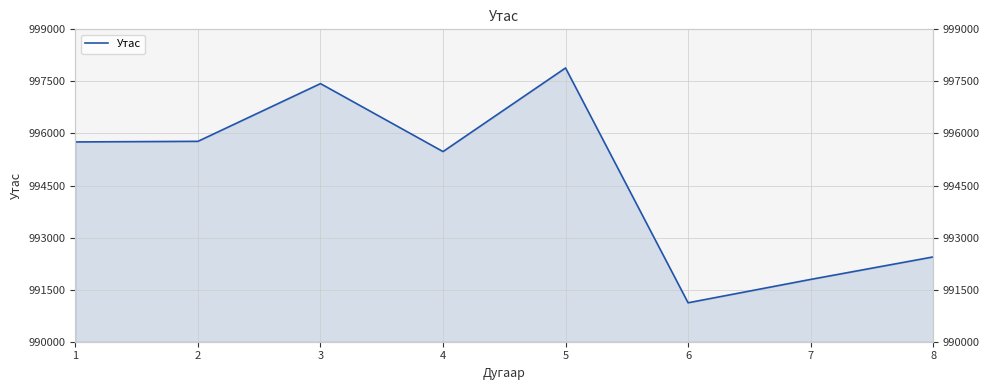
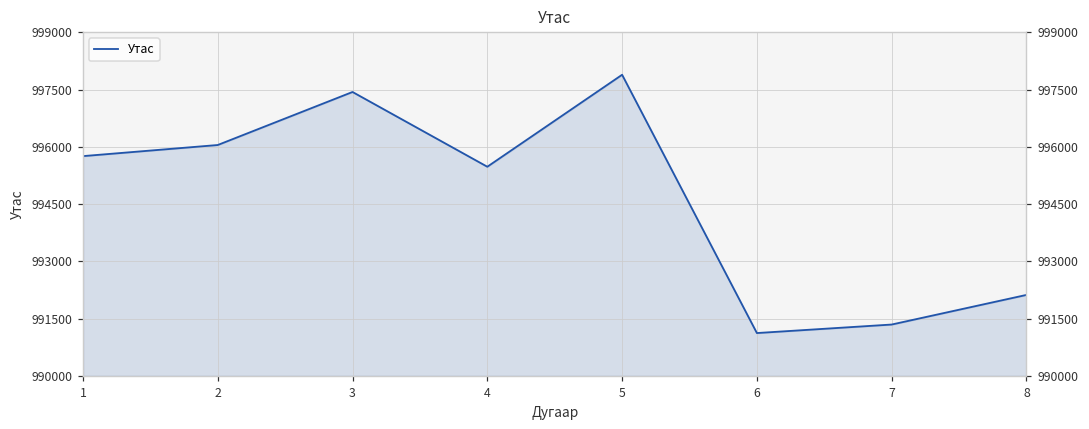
  {
    "1": 995800,
-   "2": 995800,
+   "2": 996000,
    "3": 997400,
    "4": 995500,
    "5": 997900,
    "6": 991100,
-   "7": 991800,
-   "8": 992400
+   "7": 991300,
+   "8": 992100
  }
